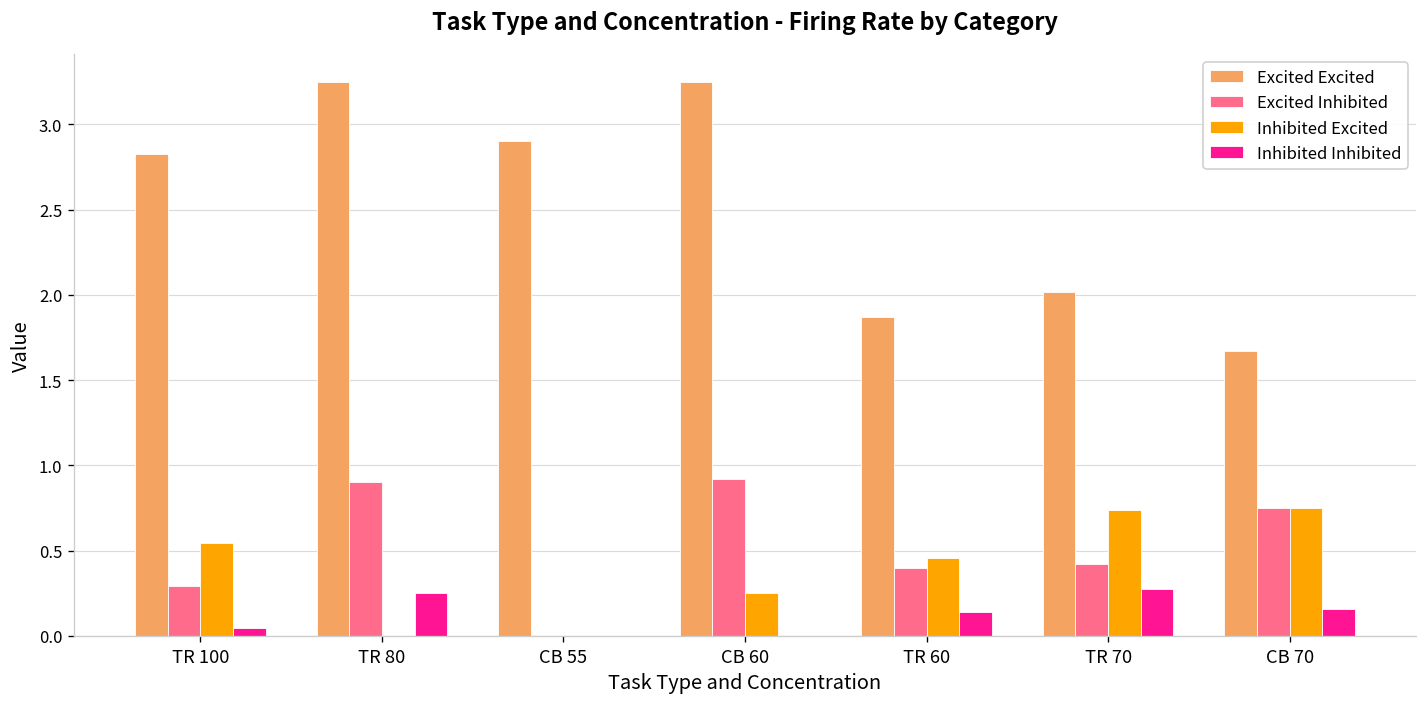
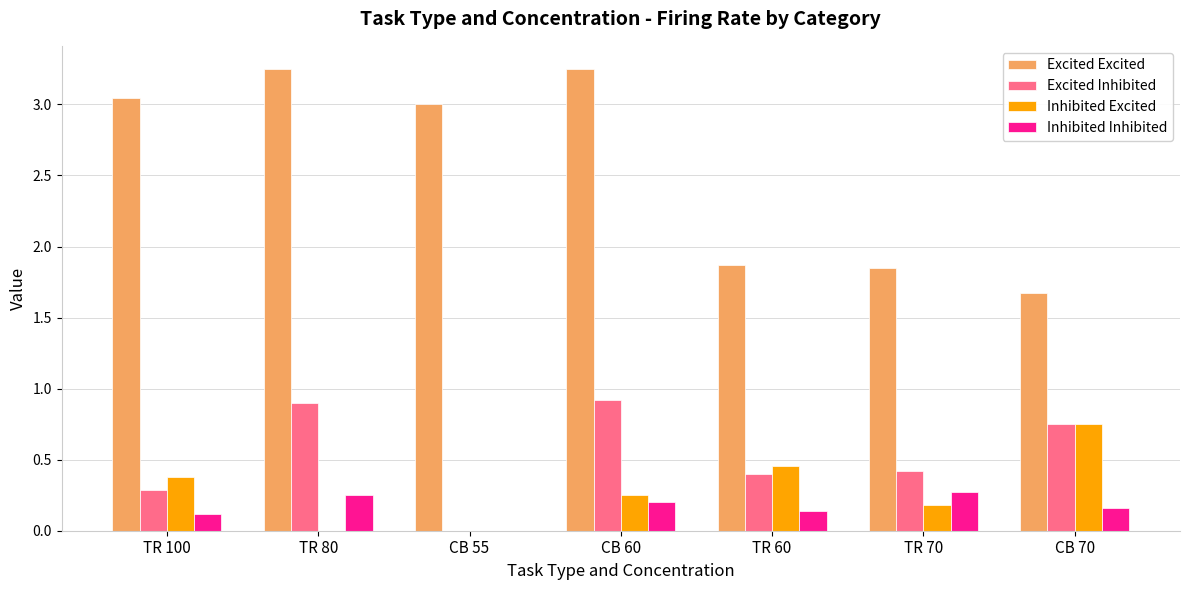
  {
    "Excited Excited": {
-     "TR 100": 2.83,
+     "TR 100": 3.04,
      "TR 80": 3.25,
-     "CB 55": 2.9,
+     "CB 55": 3.0,
      "CB 60": 3.25,
      "TR 60": 1.87,
-     "TR 70": 2.01,
+     "TR 70": 1.85,
      "CB 70": 1.67
    },
    "Excited Inhibited": {
      "TR 100": 0.29,
      "TR 80": 0.90,
      "CB 55": 0.00,
      "CB 60": 0.92,
      "TR 60": 0.40,
      "TR 70": 0.42,
      "CB 70": 0.75
    },
    "Inhibited Excited": {
-     "TR 100": 0.55,
+     "TR 100": 0.38,
      "TR 80": 0.00,
      "CB 55": 0.00,
      "CB 60": 0.25,
      "TR 60": 0.46,
-     "TR 70": 0.74,
+     "TR 70": 0.18,
      "CB 70": 0.75
    },
    "Inhibited Inhibited": {
-     "TR 100": 0.05,
+     "TR 100": 0.11,
      "TR 80": 0.25,
      "CB 55": 0.00,
-     "CB 60": 0.0,
+     "CB 60": 0.2,
      "TR 60": 0.14,
      "TR 70": 0.28,
      "CB 70": 0.16
    }
  }
